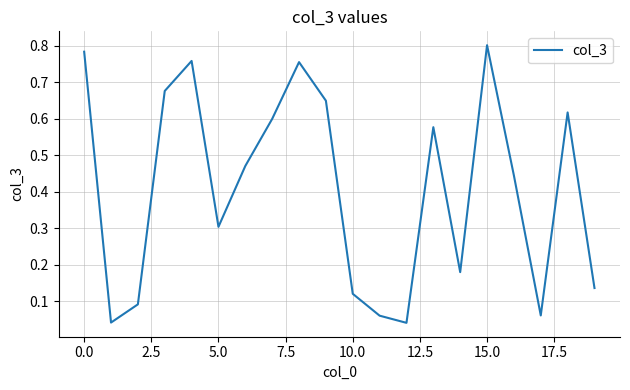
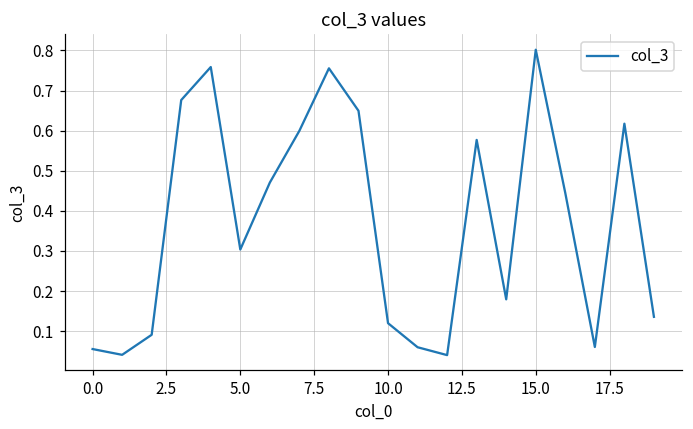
  {
-   "0.0": 0.78,
+   "0.0": 0.06,
    "5.0": 0.30,
    "10.0": 0.12,
    "15.0": 0.80
  }
